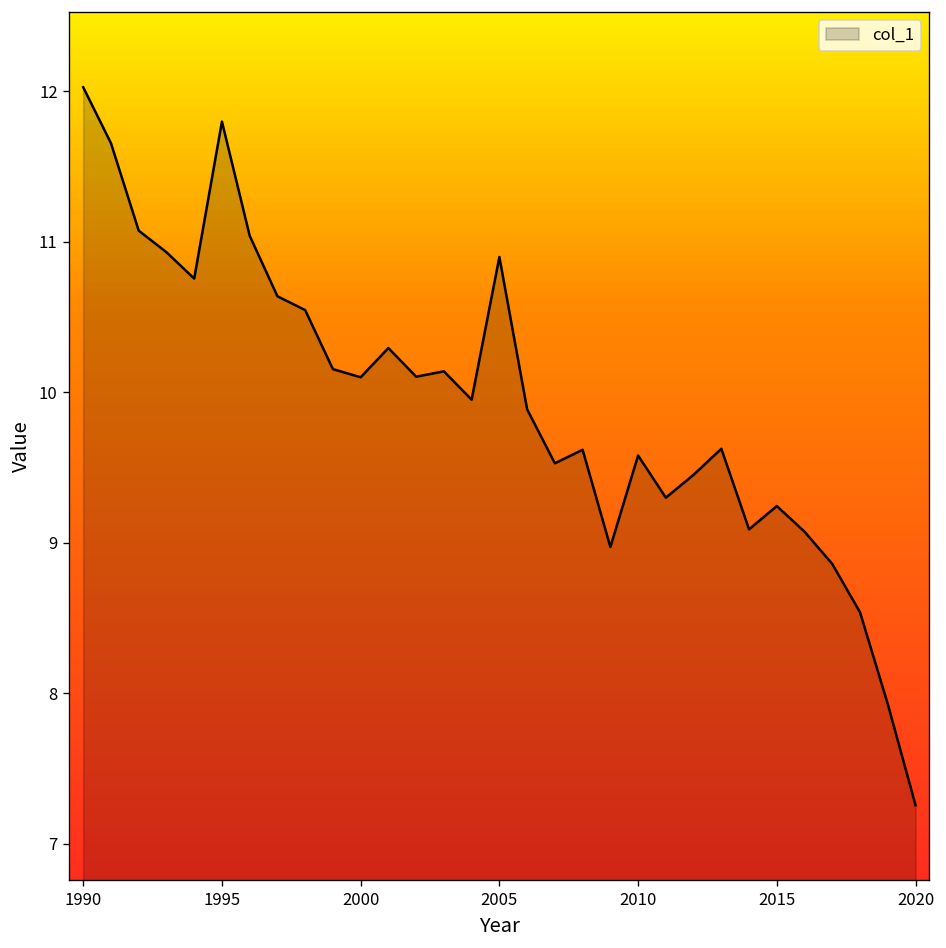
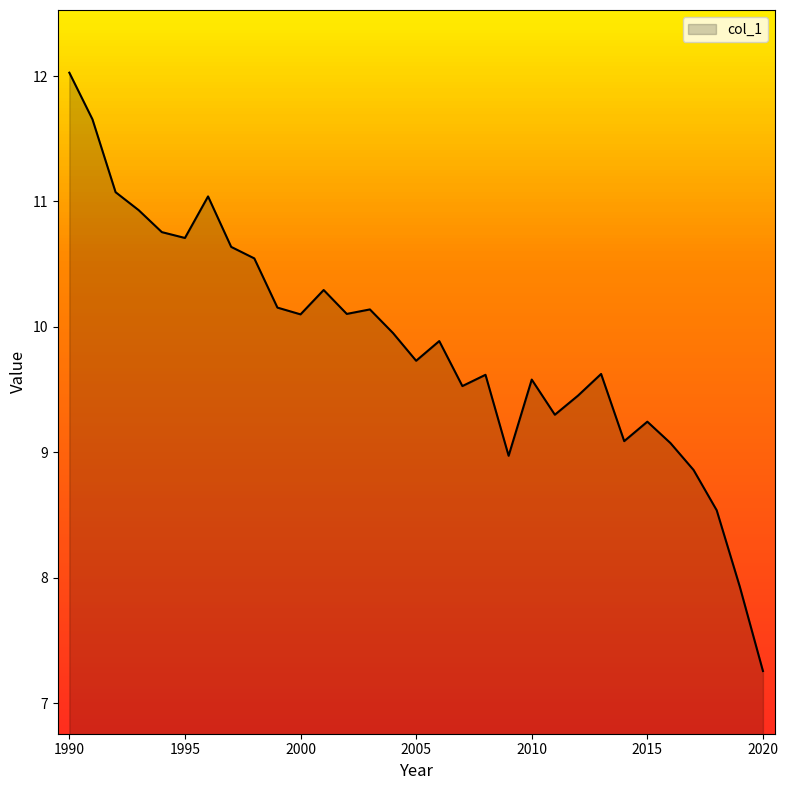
  {
    "1990": 12.03,
-   "1995": 11.80,
+   "1995": 10.71,
    "2000": 10.10,
-   "2005": 10.90,
+   "2005": 9.73,
    "2010": 9.58,
    "2015": 9.24,
    "2020": 7.26
  }
